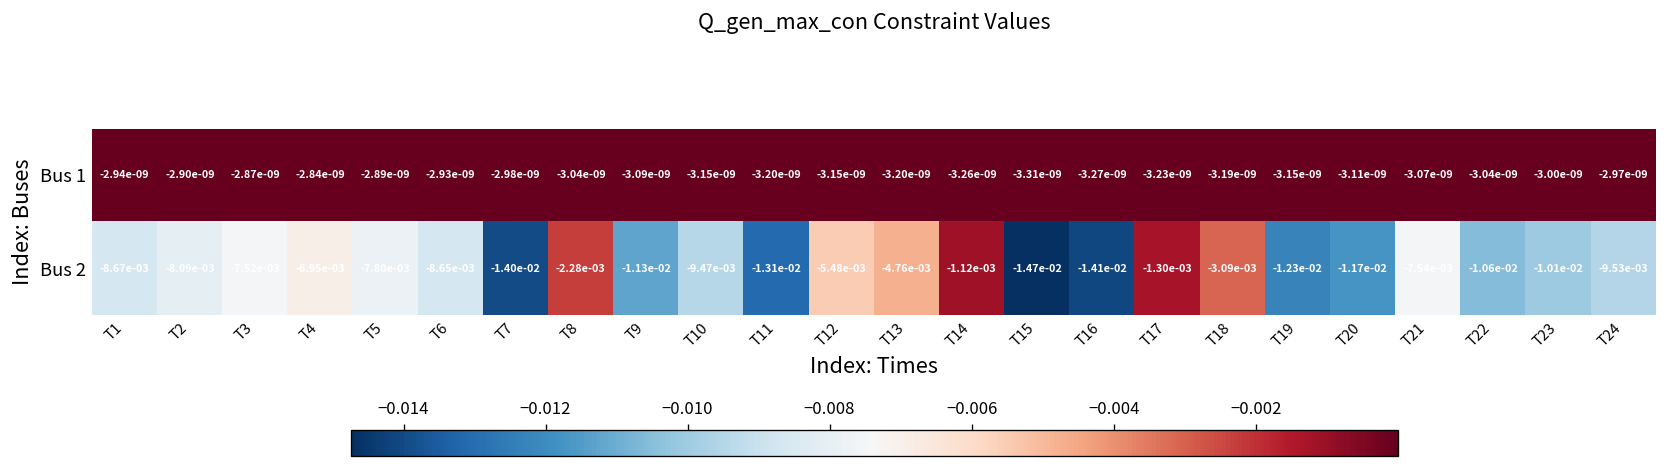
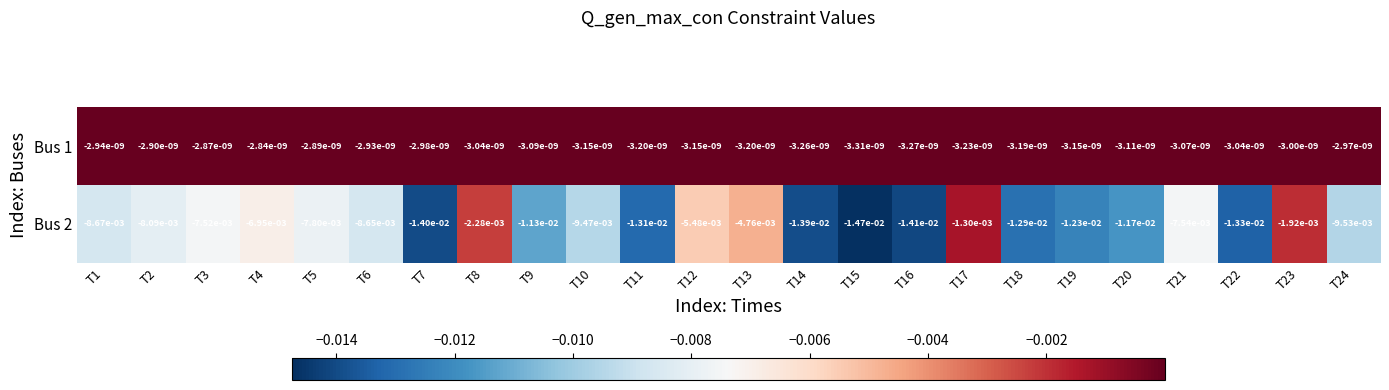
  {
    "Bus 1": {
      "T1": "-2.94e-09",
      "T2": "-2.90e-09",
      "T3": "-2.87e-09",
      "T4": "-2.84e-09",
      "T5": "-2.89e-09",
      "T6": "-2.93e-09",
      "T7": "-2.98e-09",
      "T8": "-3.04e-09",
      "T9": "-3.09e-09",
      "T10": "-3.15e-09",
      "T11": "-3.20e-09",
      "T12": "-3.15e-09",
      "T13": "-3.20e-09",
      "T14": "-3.26e-09",
      "T15": "-3.31e-09",
      "T16": "-3.27e-09",
      "T17": "-3.23e-09",
      "T18": "-3.19e-09",
      "T19": "-3.15e-09",
      "T20": "-3.11e-09",
      "T21": "-3.07e-09",
      "T22": "-3.04e-09",
      "T23": "-3.00e-09",
      "T24": "-2.97e-09"
    },
    "Bus 2": {
      "T7": "-1.40e-02",
      "T8": "-2.28e-03",
      "T9": "-1.13e-02",
      "T10": "-9.47e-03",
      "T11": "-1.31e-02",
      "T12": "-5.48e-03",
      "T13": "-4.76e-03",
-     "T14": "-1.12e-03",
+     "T14": "-1.39e-02",
      "T15": "-1.47e-02",
      "T16": "-1.41e-02",
      "T17": "-1.30e-03",
-     "T18": "-3.09e-03",
+     "T18": "-1.29e-02",
      "T19": "-1.23e-02",
      "T20": "-1.17e-02",
-     "T22": "-1.06e-02",
-     "T23": "-1.01e-02",
+     "T22": "-1.33e-02",
+     "T23": "-1.92e-03",
      "T24": "-9.53e-03"
    }
  }
